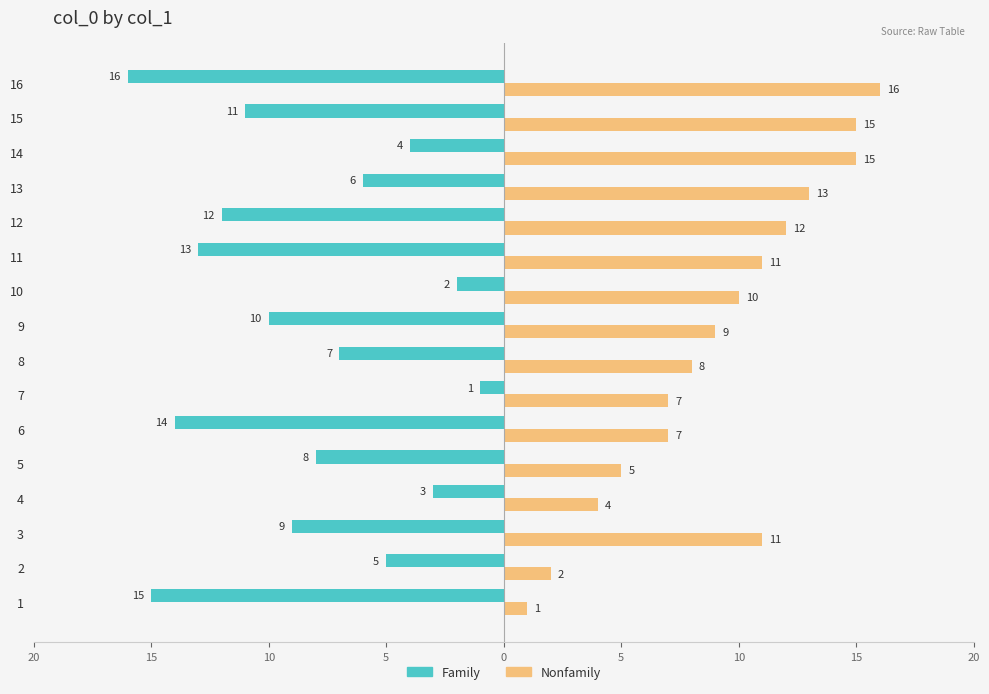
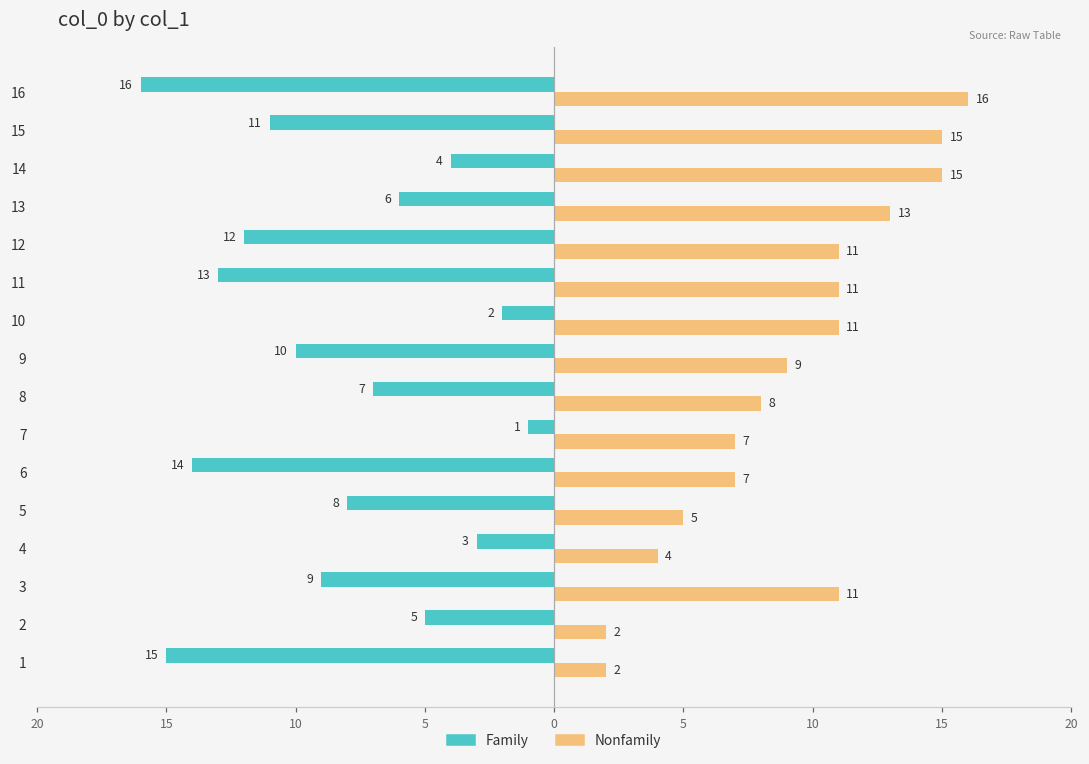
  {
    "Nonfamily": {
      "16": 16,
      "15": 15,
      "14": 15,
      "13": 13,
-     "12": 12,
+     "12": 11,
      "11": 11,
-     "10": 10,
+     "10": 11,
      "9": 9,
      "8": 8,
      "7": 7,
      "6": 7,
      "5": 5,
      "4": 4,
      "3": 11,
      "2": 2,
-     "1": 1
+     "1": 2
    }
  }
